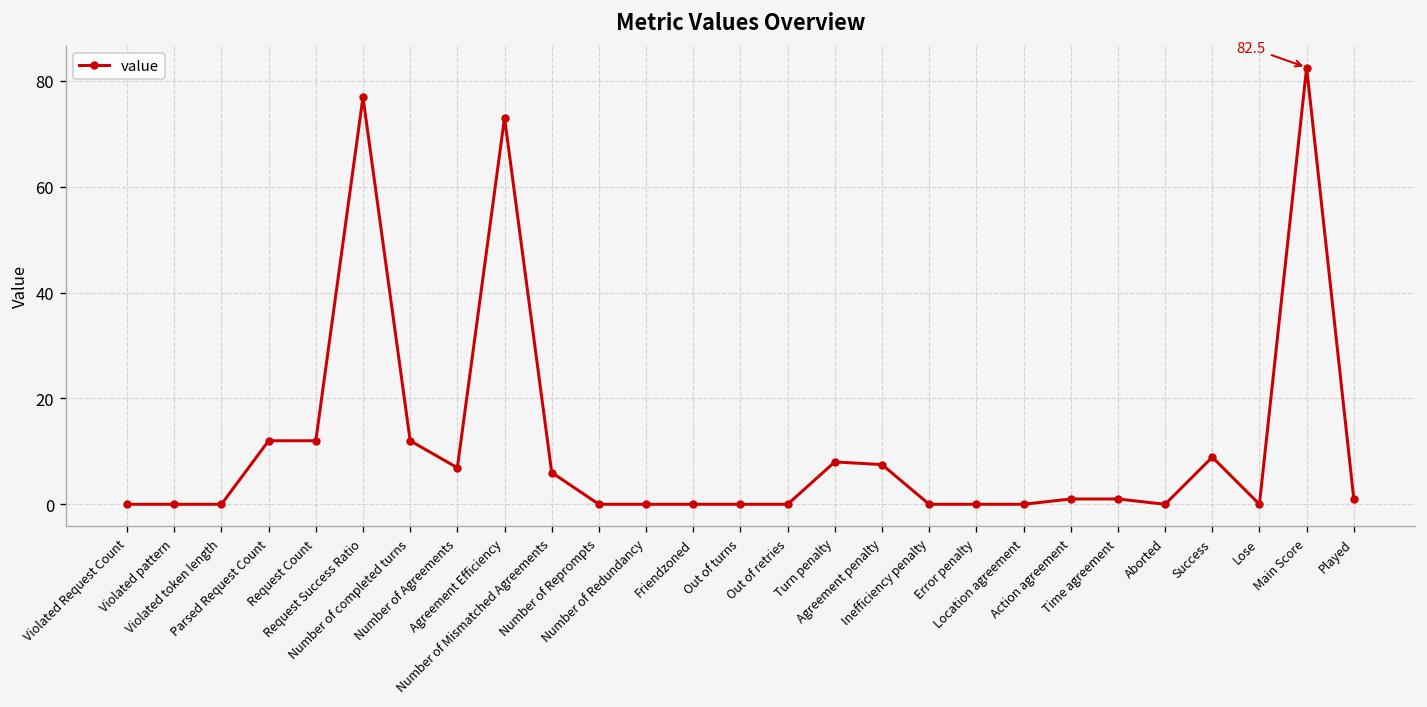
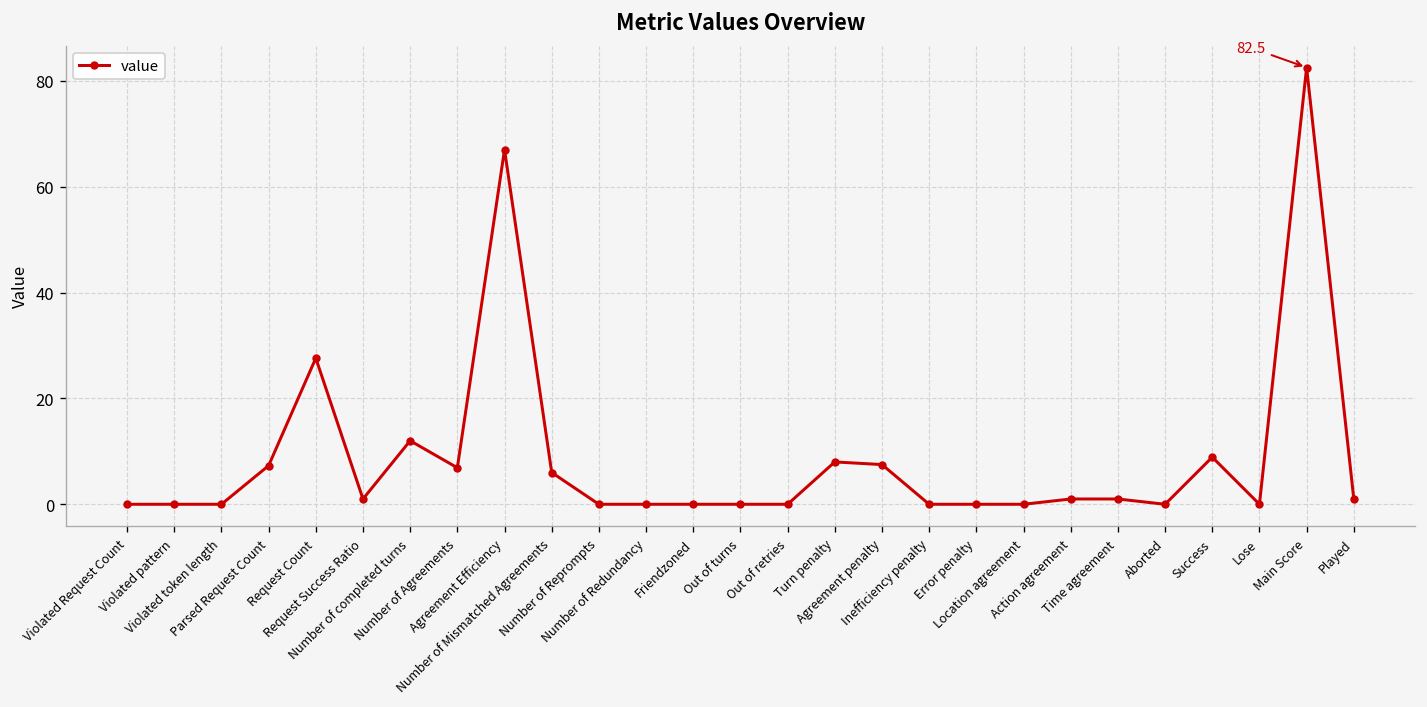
  {
    "Violated Request Count": 0,
    "Violated pattern": 0,
    "Violated token length": 0,
-   "Parsed Request Count": 12,
-   "Request Count": 12,
-   "Request Success Ratio": 77,
+   "Parsed Request Count": 7,
+   "Request Count": 28,
+   "Request Success Ratio": 1,
    "Number of completed turns": 12,
    "Number of Agreements": 7,
-   "Agreement Efficiency": 73,
+   "Agreement Efficiency": 67,
    "Number of Mismatched Agreements": 6,
    "Number of Reprompts": 0,
    "Number of Redundancy": 0,
    "Friendzoned": 0,
    "Out of turns": 0,
    "Out of retries": 0,
    "Turn penalty": 8,
    "Agreement penalty": 8,
    "Inefficiency penalty": 0,
    "Error penalty": 0,
    "Location agreement": 0,
    "Action agreement": 1,
    "Time agreement": 1,
    "Aborted": 0,
    "Success": 9,
    "Lose": 0,
    "Played": 1
  }
